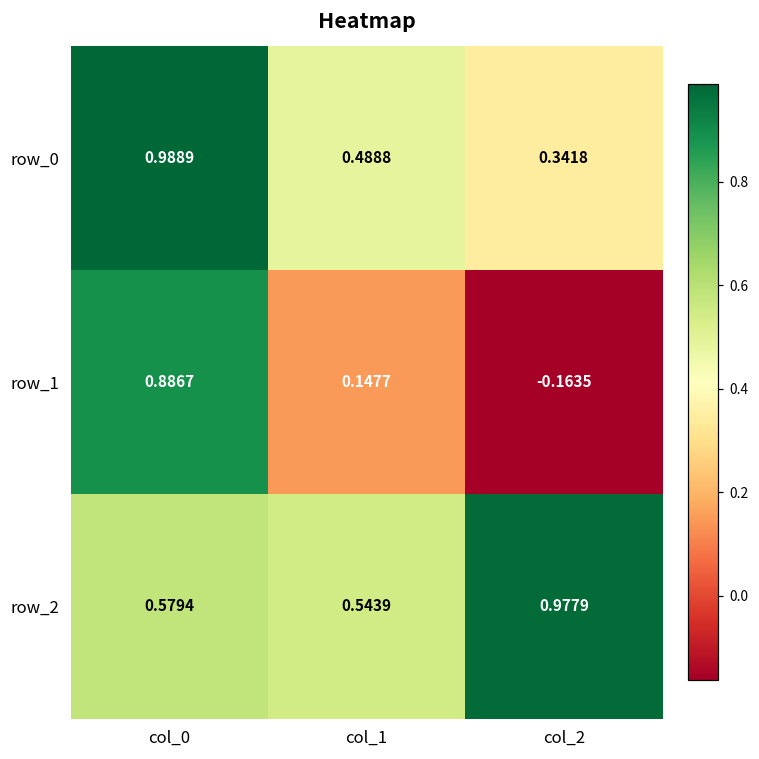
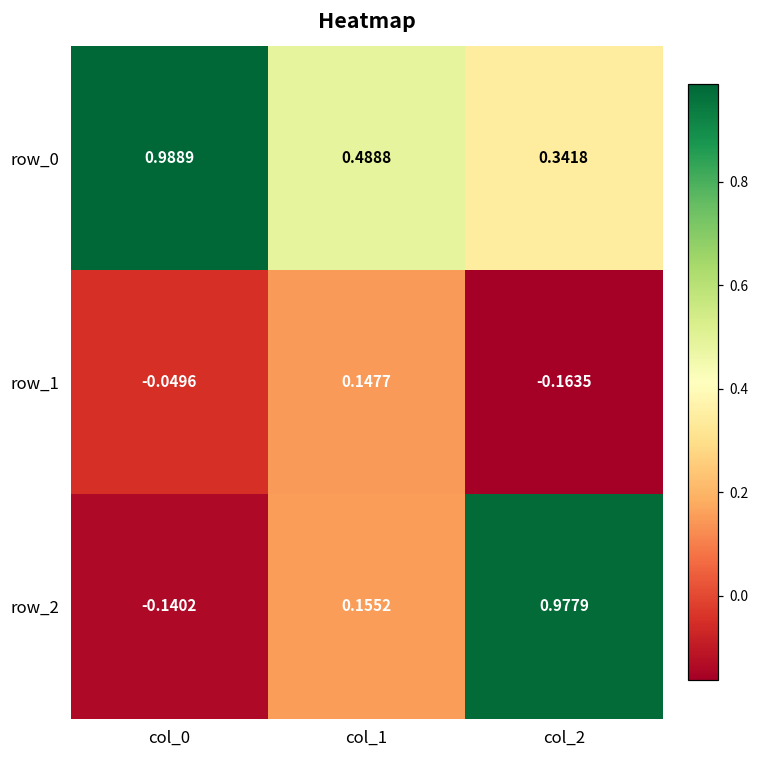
  {
    "row_0": {
      "col_0": 0.9889,
      "col_1": 0.4888,
      "col_2": 0.3418
    },
    "row_1": {
-     "col_0": 0.8867,
+     "col_0": -0.0496,
      "col_1": 0.1477,
      "col_2": -0.1635
    },
    "row_2": {
-     "col_0": 0.5794,
-     "col_1": 0.5439,
+     "col_0": -0.1402,
+     "col_1": 0.1552,
      "col_2": 0.9779
    }
  }
